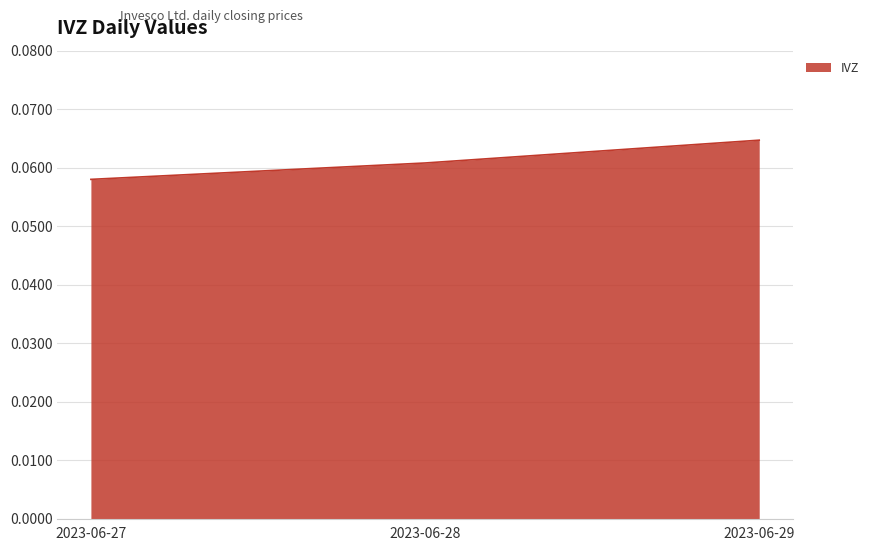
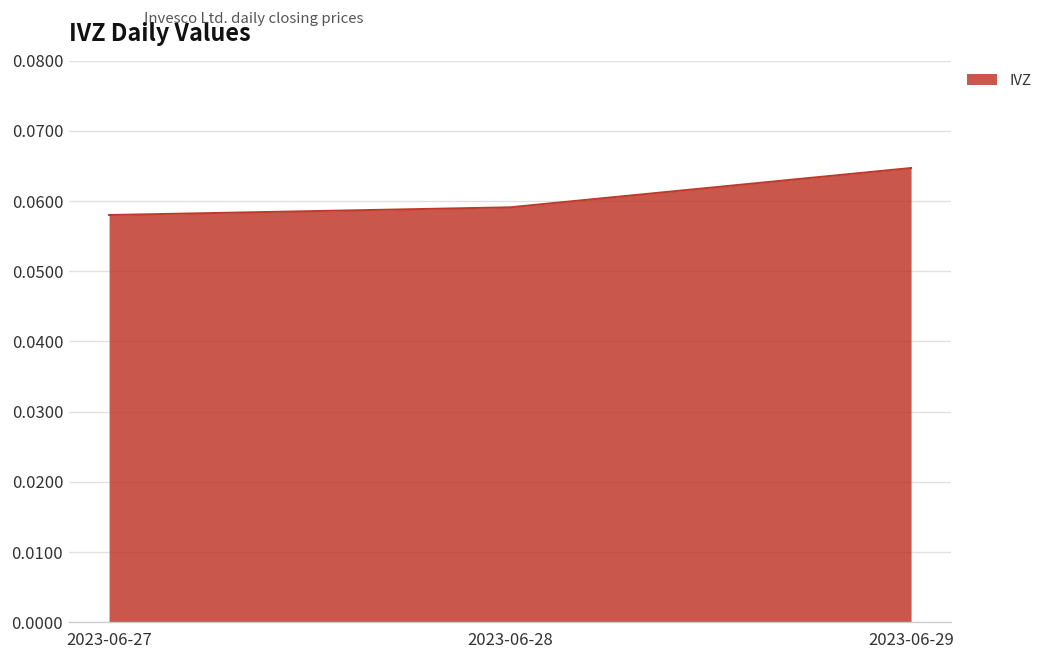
  {
    "2023-06-27": 0.058,
-   "2023-06-28": 0.061,
+   "2023-06-28": 0.059,
    "2023-06-29": 0.065
  }
